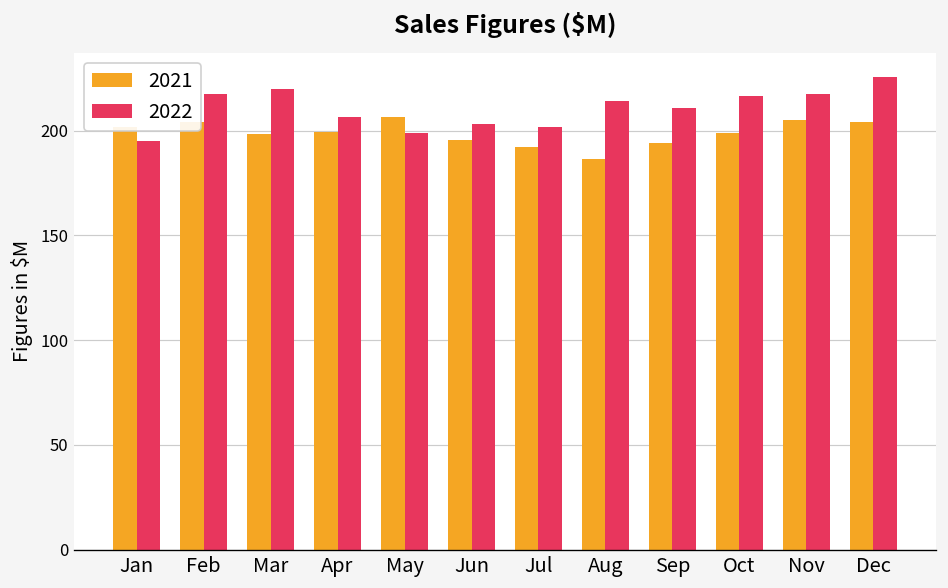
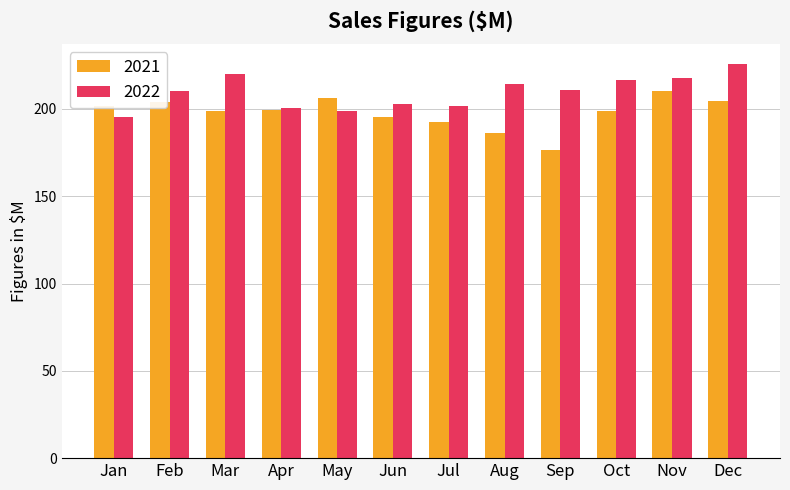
  {
    "2021": {
      "Mar": 199,
      "Apr": 199,
      "May": 206,
      "Jun": 195,
      "Jul": 192,
      "Aug": 186,
-     "Sep": 194,
+     "Sep": 177,
      "Oct": 199,
-     "Nov": 205,
+     "Nov": 211,
      "Dec": 204
    },
    "2022": {
      "Jan": 195,
-     "Feb": 218,
+     "Feb": 210,
      "Mar": 220,
-     "Apr": 206,
+     "Apr": 201,
      "May": 199,
      "Jun": 203,
      "Jul": 202,
      "Aug": 214,
      "Sep": 211,
      "Oct": 216,
      "Nov": 218,
      "Dec": 226
    }
  }
